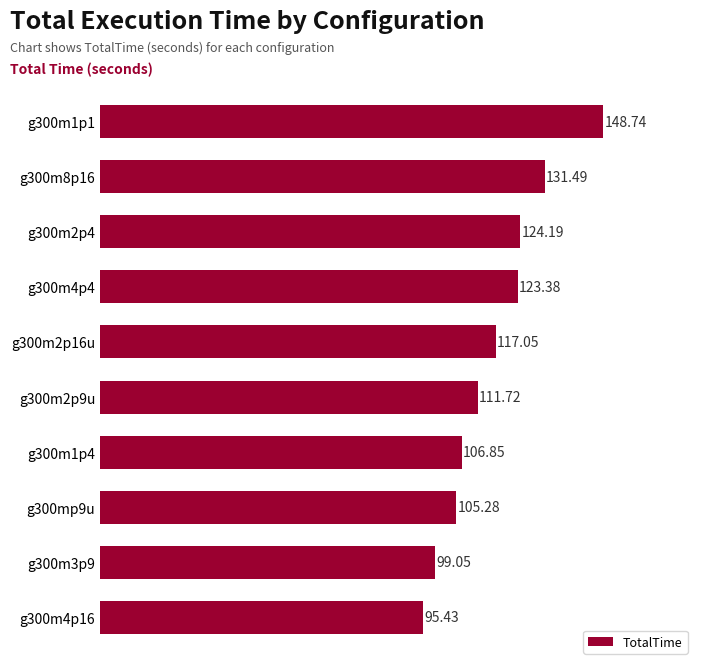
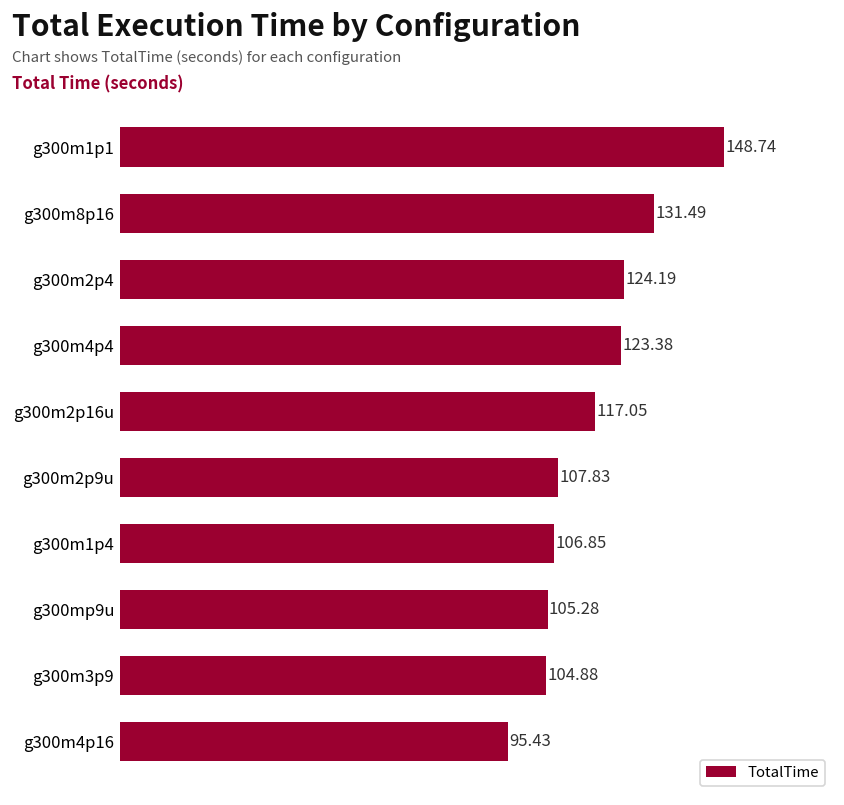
  {
    "g300m1p1": 148.74,
    "g300m8p16": 131.49,
    "g300m2p4": 124.19,
    "g300m4p4": 123.38,
    "g300m2p16u": 117.05,
-   "g300m2p9u": 111.72,
+   "g300m2p9u": 107.83,
    "g300m1p4": 106.85,
    "g300mp9u": 105.28,
-   "g300m3p9": 99.05,
+   "g300m3p9": 104.88,
    "g300m4p16": 95.43
  }
